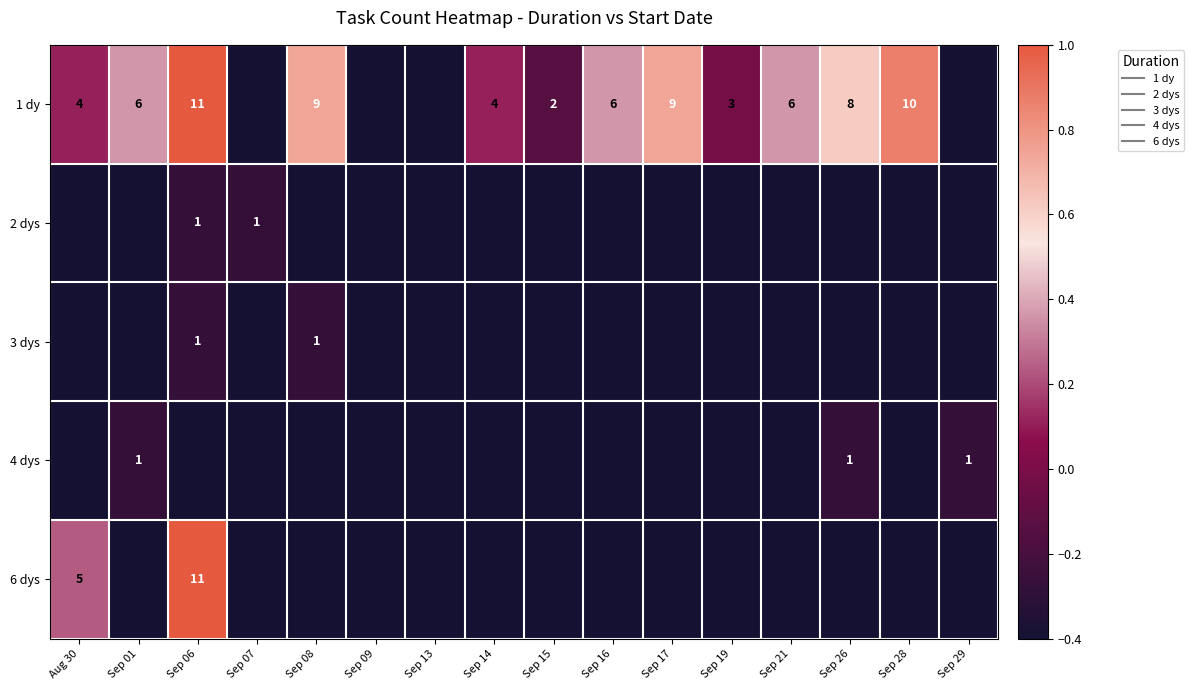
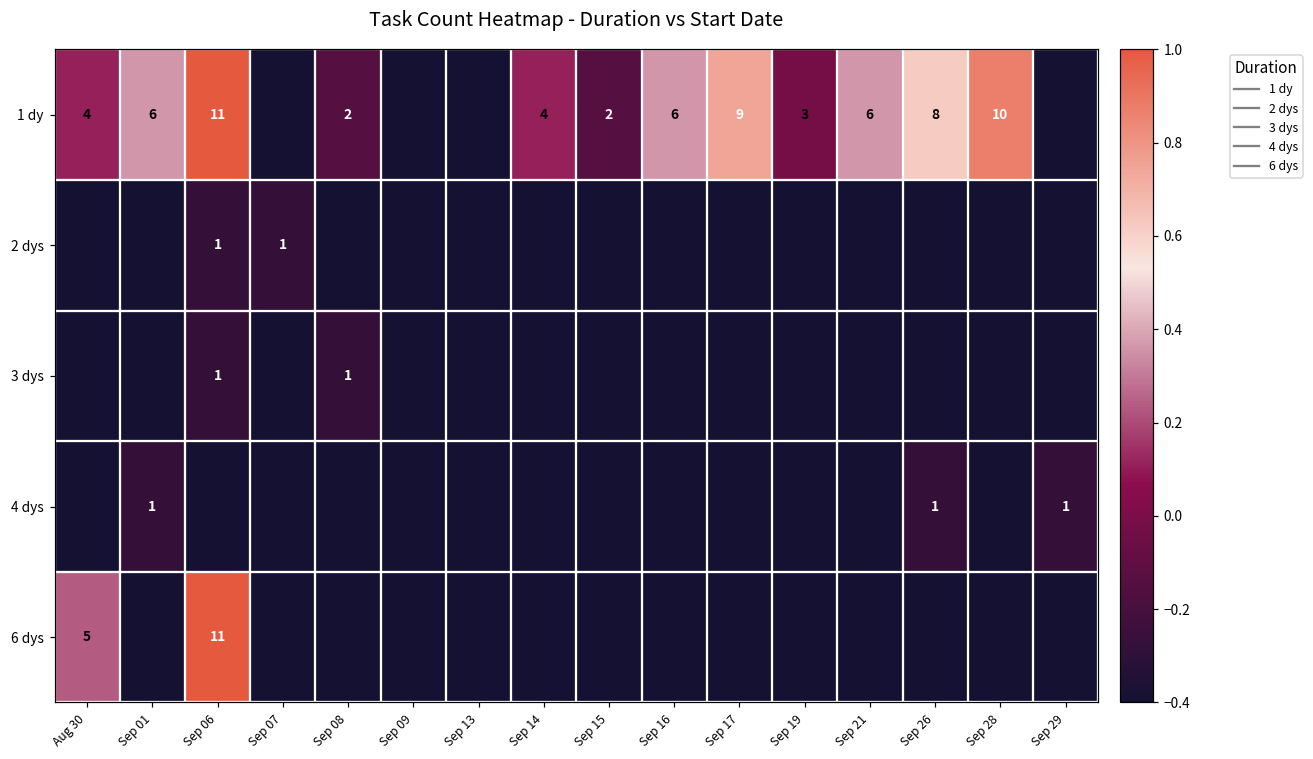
  {
    "1 dy": {
      "Aug 30": 4,
      "Sep 01": 6,
      "Sep 06": 11,
-     "Sep 08": 9,
+     "Sep 08": 2,
      "Sep 14": 4,
      "Sep 15": 2,
      "Sep 16": 6,
      "Sep 17": 9,
      "Sep 19": 3,
      "Sep 21": 6,
      "Sep 26": 8,
      "Sep 28": 10
    },
    "2 dys": {
      "Sep 06": 1,
      "Sep 07": 1
    },
    "3 dys": {
      "Sep 06": 1,
      "Sep 08": 1
    },
    "4 dys": {
      "Sep 01": 1,
      "Sep 26": 1,
      "Sep 29": 1
    },
    "6 dys": {
      "Aug 30": 5,
      "Sep 06": 11
    }
  }
